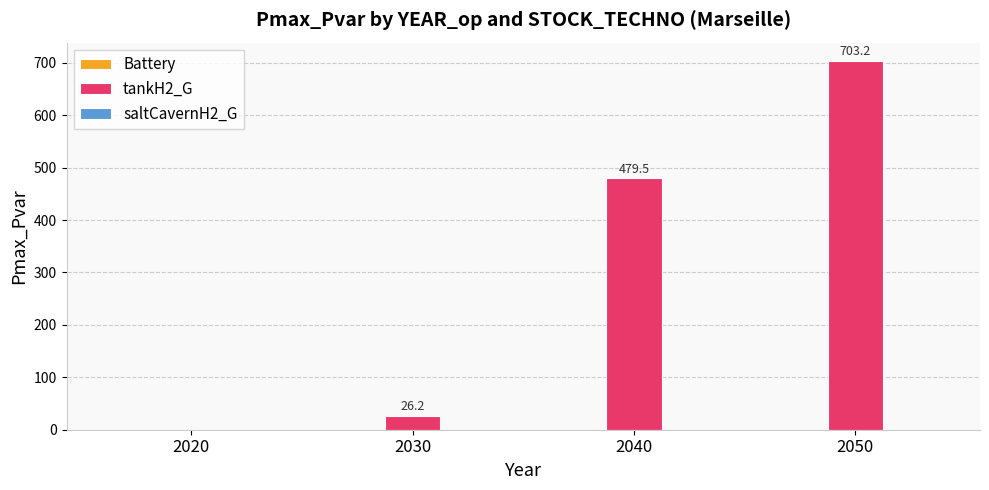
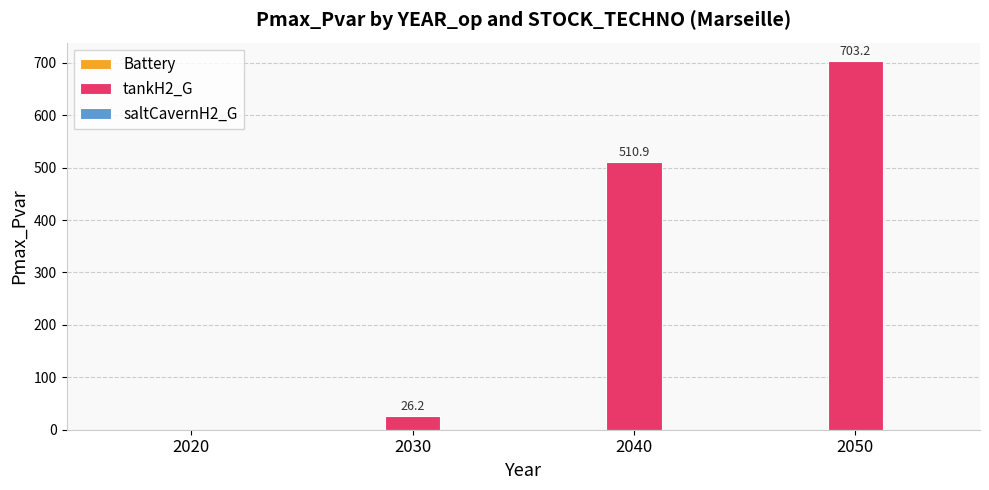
  {
    "Battery": {
      "2020": 0,
      "2030": 0,
      "2040": 0,
      "2050": 0
    },
    "tankH2_G": {
      "2030": 26.2,
-     "2040": 479.5,
+     "2040": 510.9,
      "2050": 703.2
    },
    "saltCavernH2_G": {
      "2020": 0,
      "2030": 0,
      "2040": 0,
      "2050": 0
    }
  }
